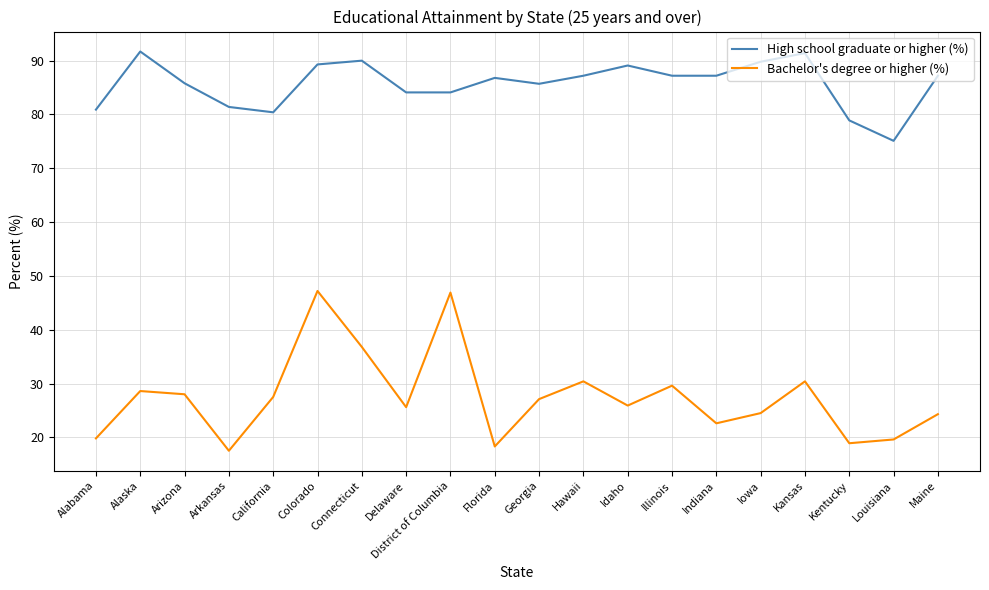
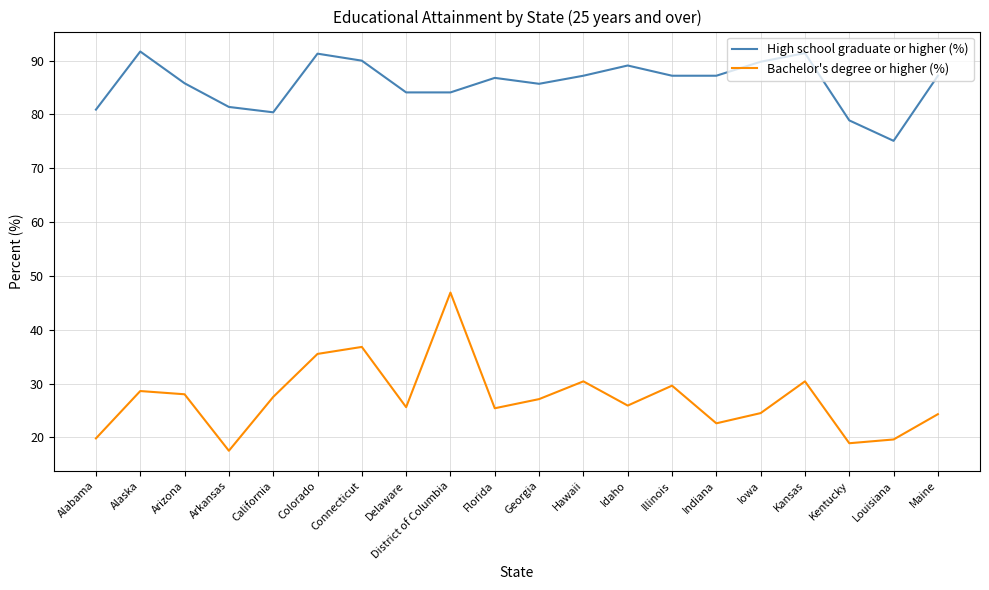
  {
    "High school graduate or higher (%)": {
      "Alabama": 81,
      "Alaska": 92,
      "Arizona": 86,
      "Arkansas": 81,
      "California": 80,
-     "Colorado": 89,
+     "Colorado": 91,
      "Connecticut": 90,
      "Delaware": 84,
      "District of Columbia": 84,
      "Florida": 87,
      "Georgia": 86,
      "Hawaii": 87,
      "Idaho": 89,
      "Illinois": 87,
      "Indiana": 87,
      "Kentucky": 79,
      "Louisiana": 75
    },
    "Bachelor's degree or higher (%)": {
      "Alabama": 20,
      "Alaska": 29,
      "Arizona": 28,
      "Arkansas": 18,
      "California": 28,
-     "Colorado": 47,
+     "Colorado": 36,
      "Connecticut": 37,
      "Delaware": 26,
      "District of Columbia": 47,
-     "Florida": 18,
+     "Florida": 25,
      "Georgia": 27,
      "Hawaii": 30,
      "Idaho": 26,
      "Illinois": 30,
      "Indiana": 23,
      "Iowa": 25,
      "Kansas": 30,
      "Kentucky": 19,
      "Louisiana": 20,
      "Maine": 24
    }
  }
